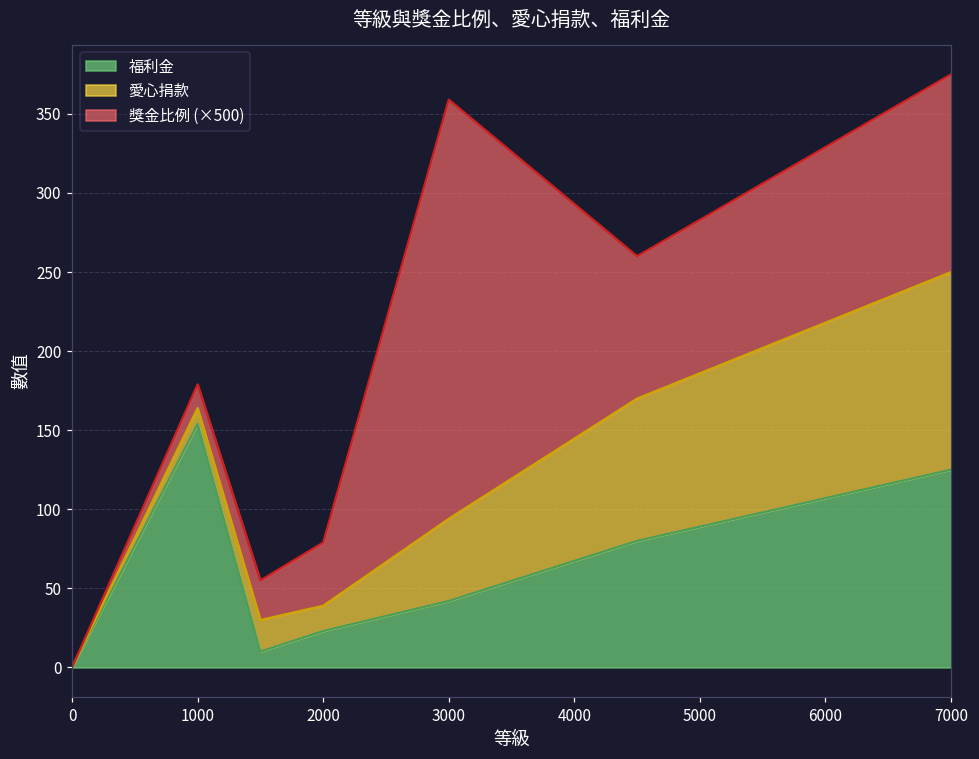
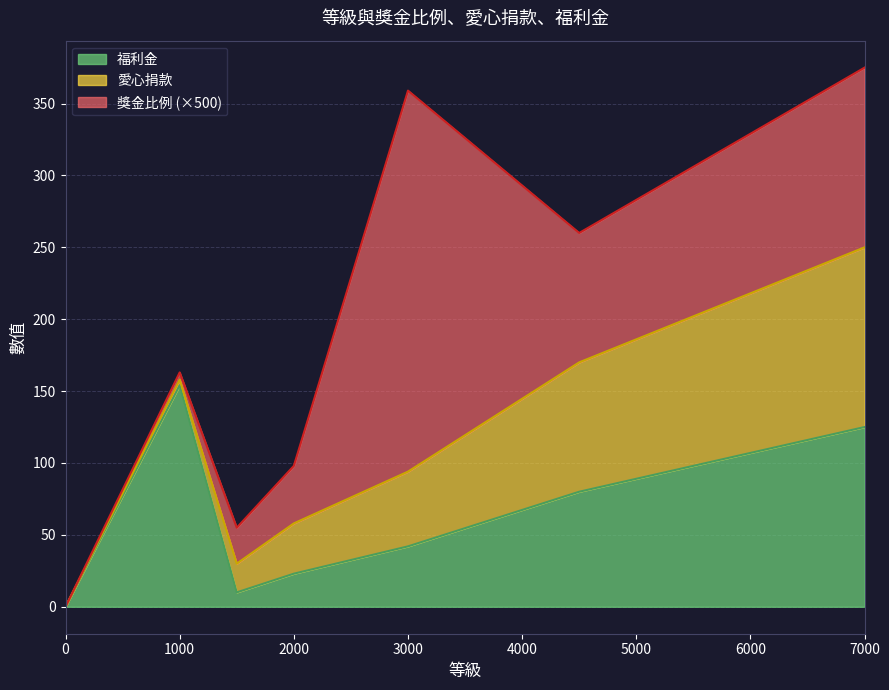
  {
    "福利金": {
      "1000": 154,
      "2000": 23,
      "3000": 42,
      "7000": 125
    },
    "愛心捐款": {
-     "1000": 10,
-     "2000": 16,
+     "1000": 4,
+     "2000": 35,
      "3000": 52,
      "7000": 125
    },
    "獎金比例 (×500)": {
-     "1000": 15,
+     "1000": 5,
      "2000": 40,
      "3000": 265,
      "7000": 125
    }
  }
